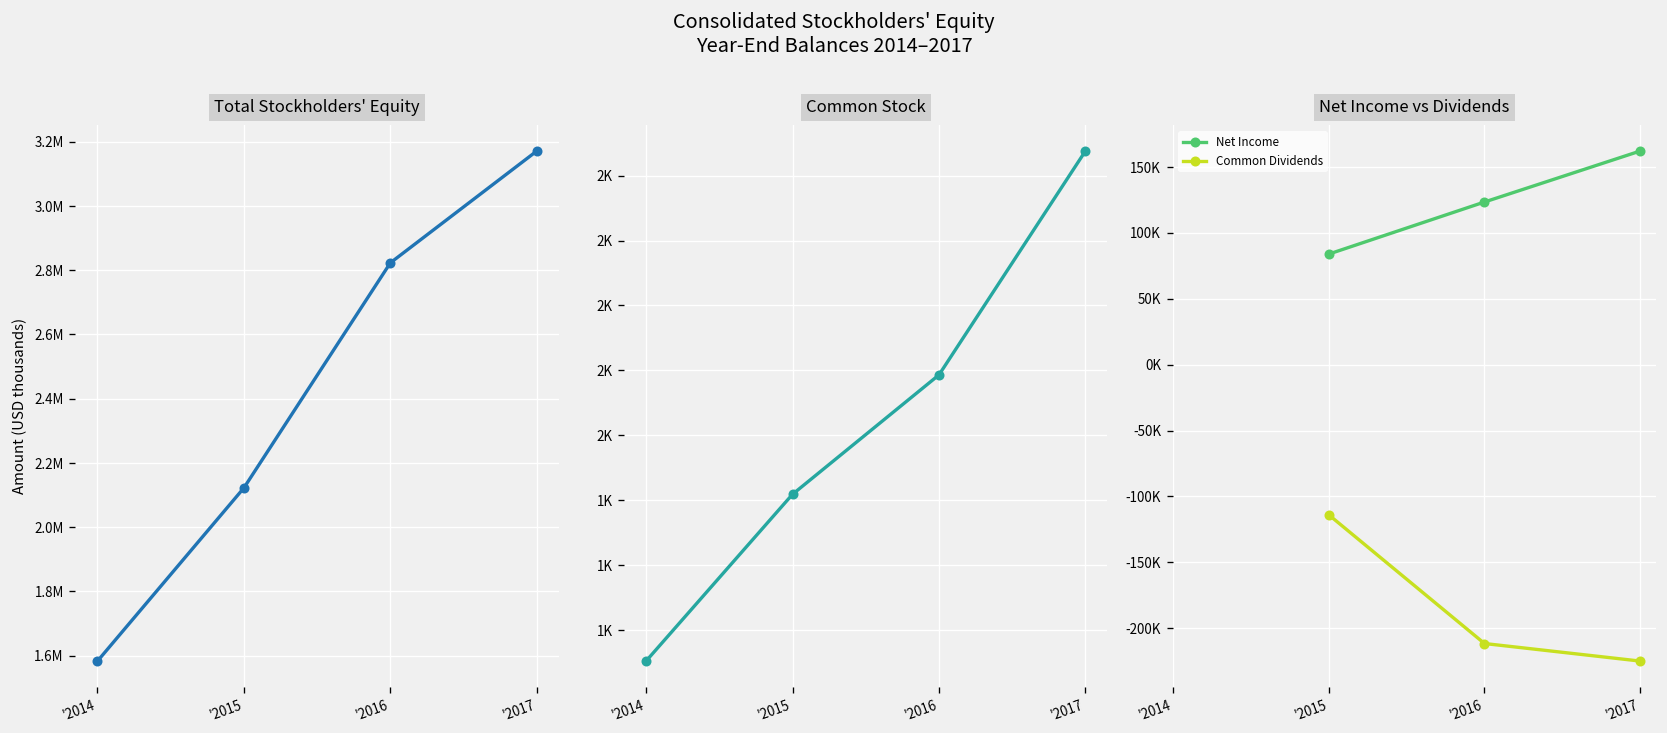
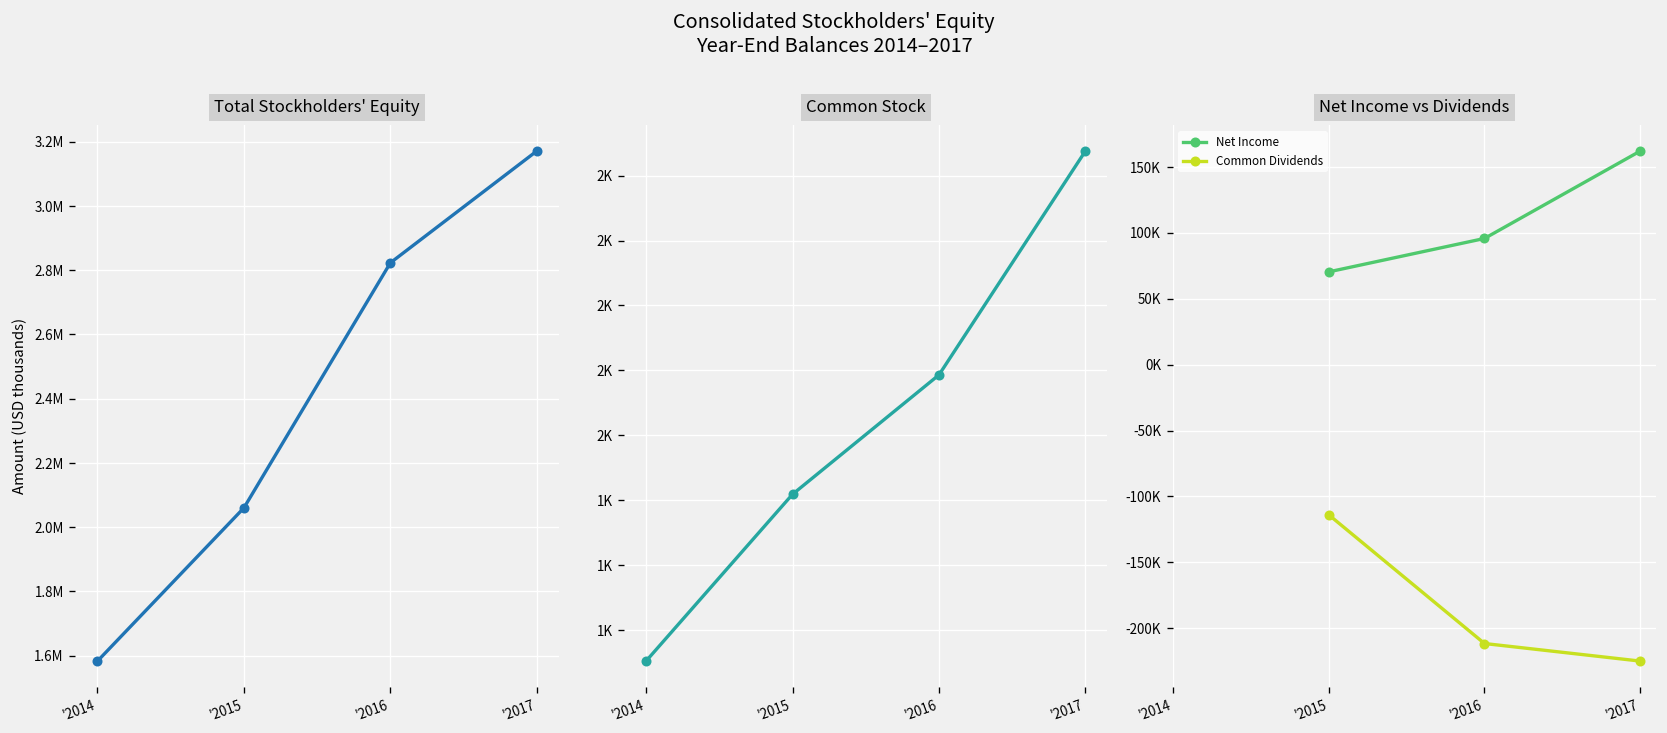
  {
    "Total Stockholders' Equity": {
      "'2014": 1580000,
-     "'2015": 2120000,
+     "'2015": 2060000,
      "'2016": 2820000,
      "'2017": 3170000
    },
    "Net Income vs Dividends": {
      "Net Income": {
-       "'2015": 84000,
-       "'2016": 123000,
+       "'2015": 70000,
+       "'2016": 96000,
        "'2017": 162000
      },
      "Common Dividends": {
        "'2015": -114000,
        "'2016": -212000,
        "'2017": -225000
      }
    }
  }
